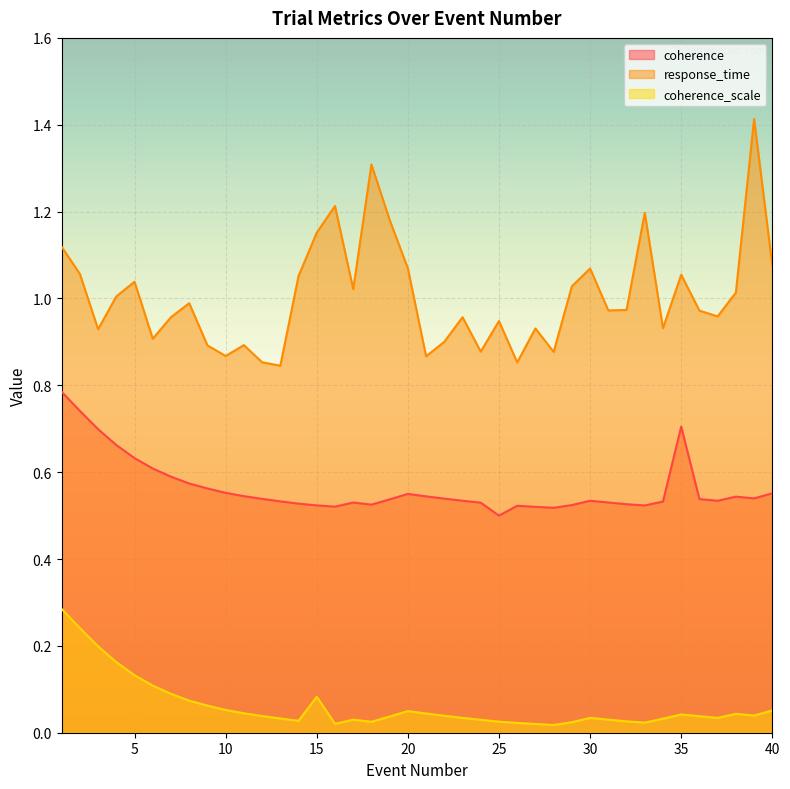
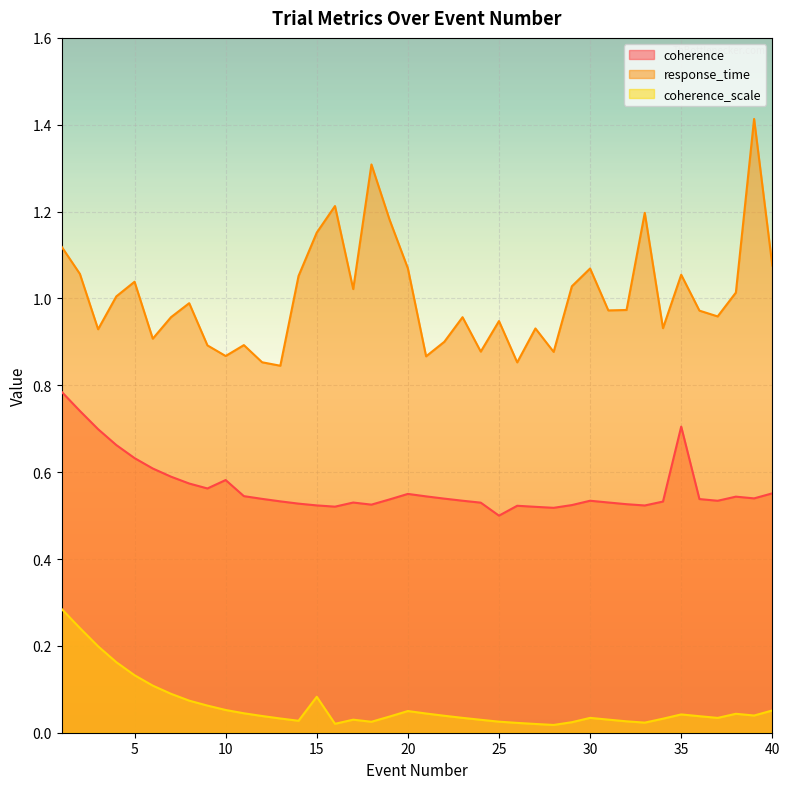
  {
    "coherence": {
      "5": 0.63,
-     "10": 0.55,
+     "10": 0.58,
      "15": 0.52,
      "20": 0.55,
      "25": 0.50,
      "30": 0.53,
      "35": 0.70,
      "40": 0.55
    }
  }
